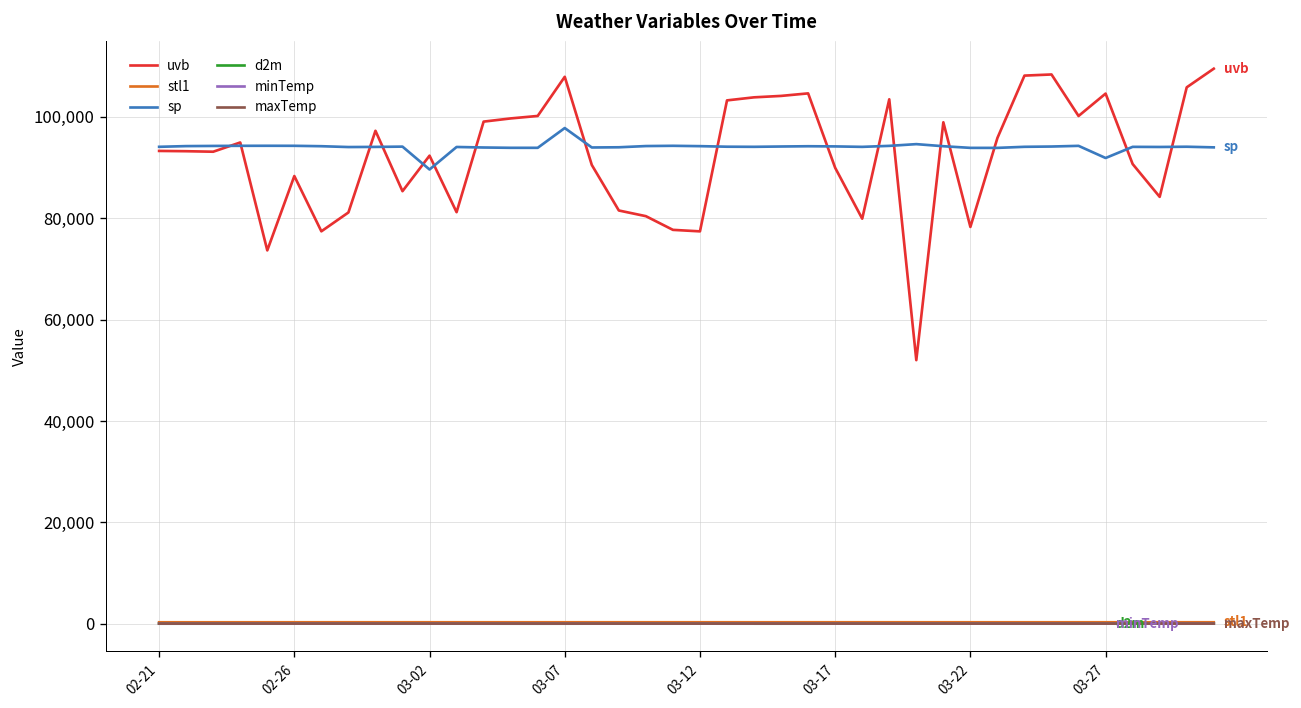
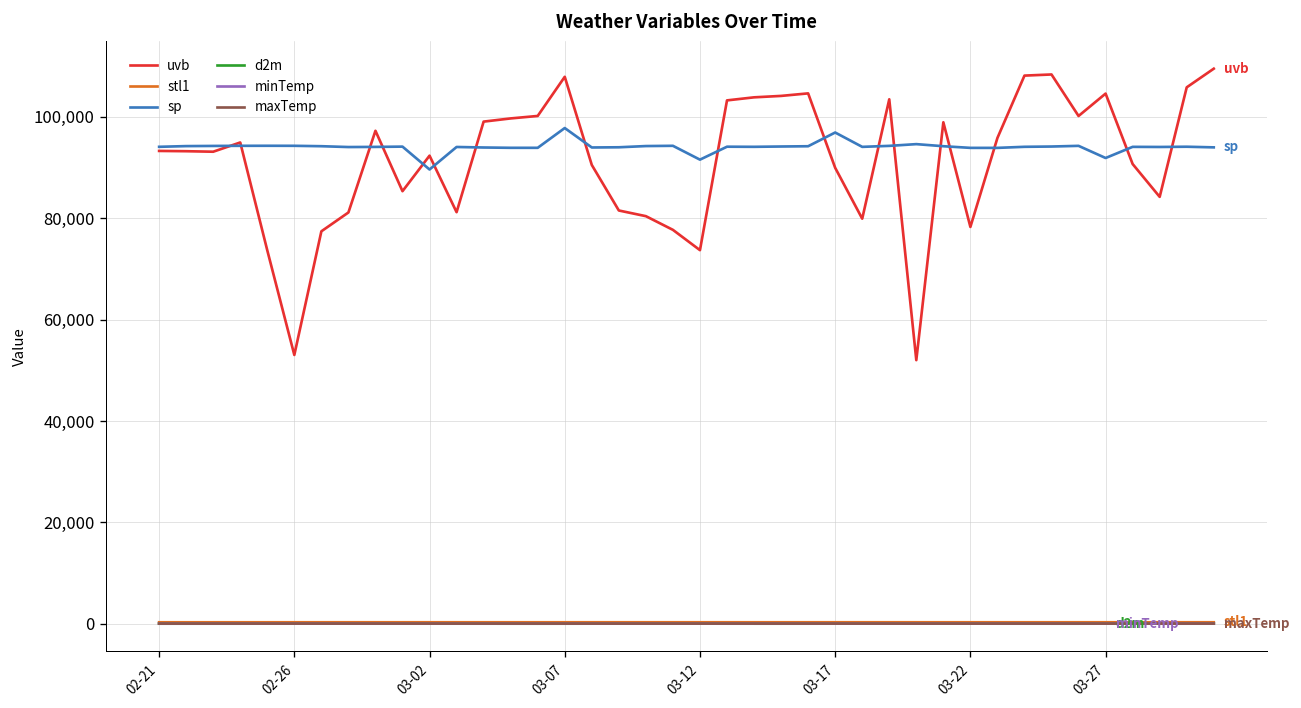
  {
    "uvb": {
      "02-21": "93,000",
-     "02-26": "88,000",
+     "02-26": "53,000",
      "03-02": "92,000",
      "03-07": "108,000",
-     "03-12": "77,000",
+     "03-12": "74,000",
      "03-17": "90,000",
      "03-22": "78,000",
      "03-27": "105,000"
    },
    "sp": {
      "02-21": "94,000",
      "02-26": "94,000",
      "03-02": "90,000",
      "03-07": "98,000",
-     "03-12": "94,000",
-     "03-17": "94,000",
+     "03-12": "92,000",
+     "03-17": "97,000",
      "03-22": "94,000",
      "03-27": "92,000"
    }
  }
